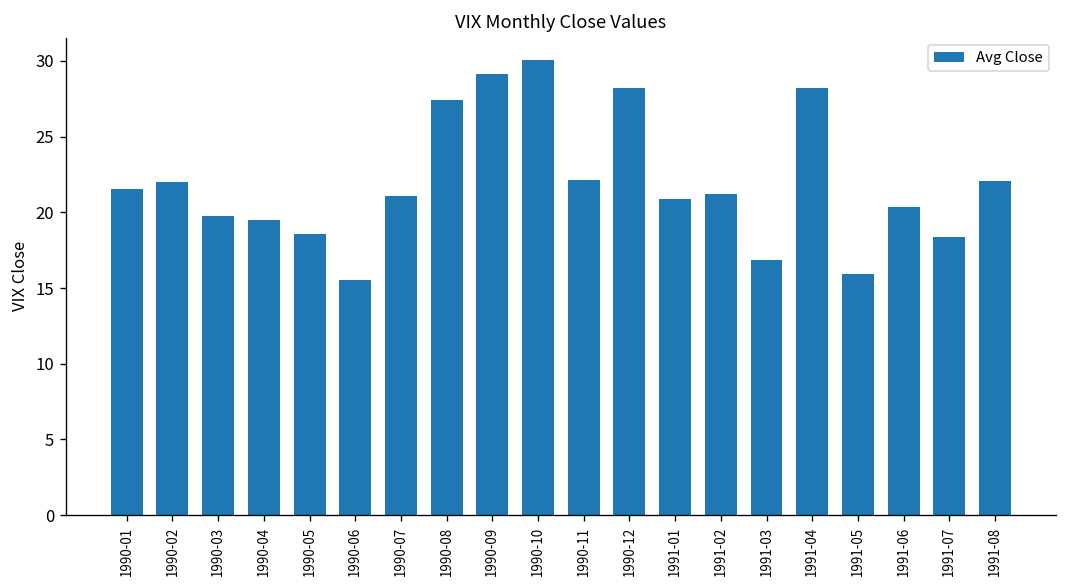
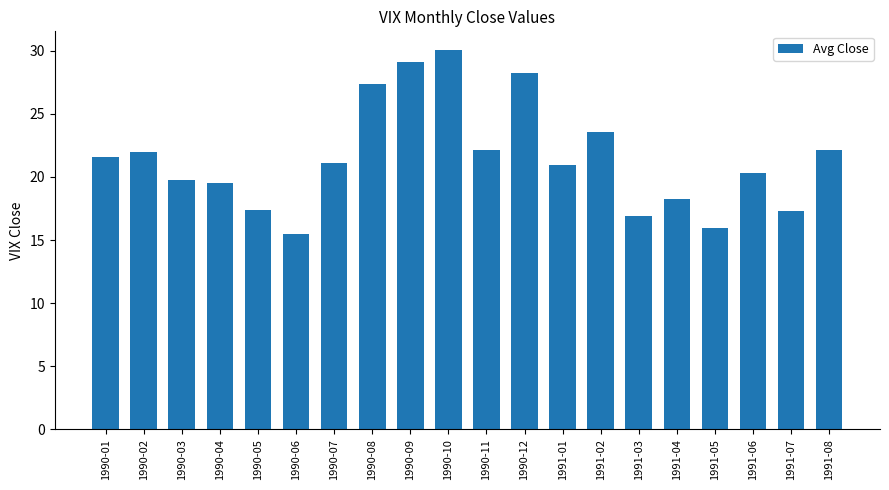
  {
    "1990-01": 21.6,
    "1990-02": 22.0,
    "1990-03": 19.7,
    "1990-04": 19.5,
-   "1990-05": 18.6,
+   "1990-05": 17.4,
    "1990-06": 15.5,
    "1990-07": 21.1,
    "1990-08": 27.4,
    "1990-09": 29.1,
    "1990-10": 30.0,
    "1990-11": 22.2,
    "1990-12": 28.2,
    "1991-01": 20.9,
-   "1991-02": 21.2,
+   "1991-02": 23.5,
    "1991-03": 16.9,
-   "1991-04": 28.2,
+   "1991-04": 18.2,
    "1991-05": 15.9,
    "1991-06": 20.3,
-   "1991-07": 18.4,
+   "1991-07": 17.3,
    "1991-08": 22.1
  }
